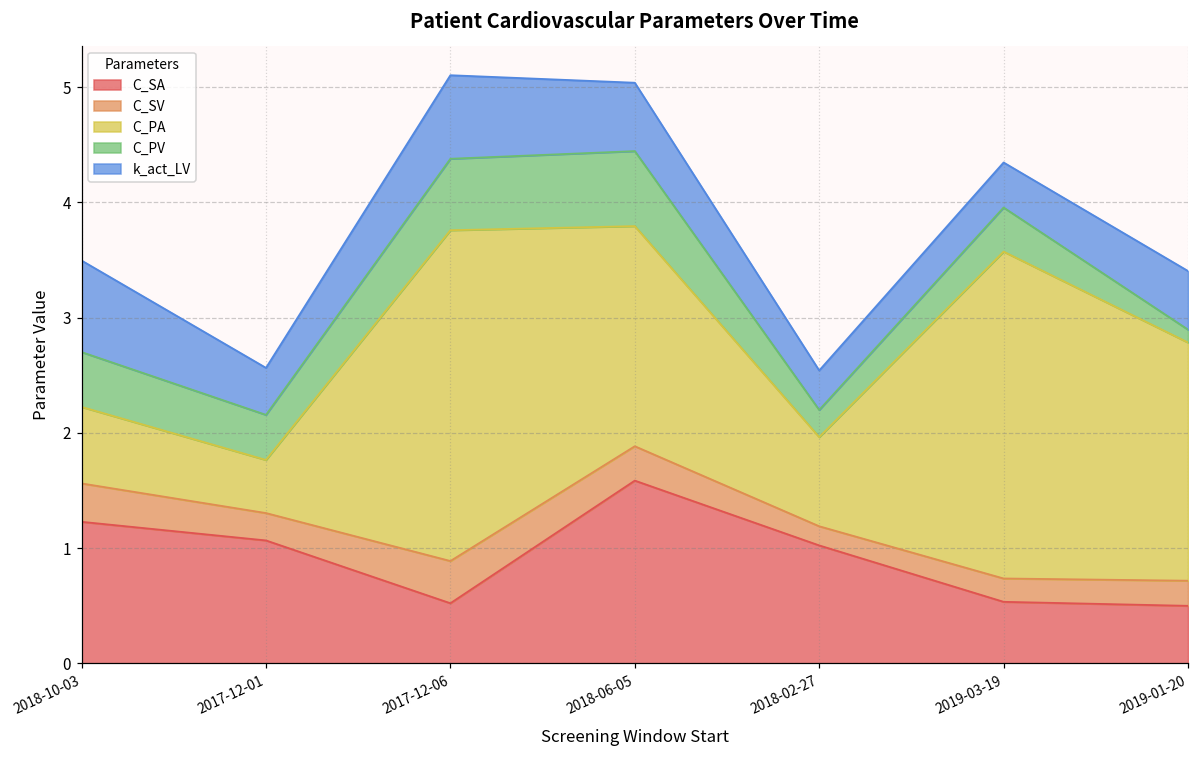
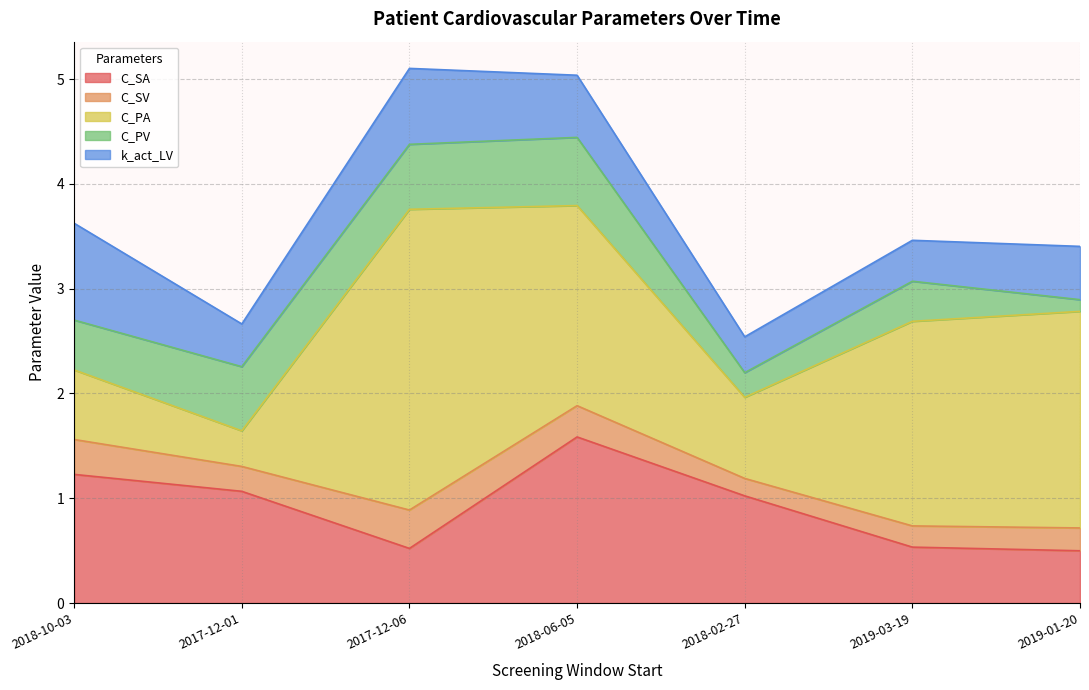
  {
    "C_PA": {
      "2018-10-03": 0.66,
-     "2017-12-01": 0.46,
+     "2017-12-01": 0.34,
      "2017-12-06": 2.87,
      "2018-06-05": 1.91,
      "2018-02-27": 0.77,
-     "2019-03-19": 2.84,
+     "2019-03-19": 1.95,
      "2019-01-20": 2.07
    },
    "C_PV": {
      "2018-10-03": 0.48,
-     "2017-12-01": 0.39,
+     "2017-12-01": 0.61,
      "2017-12-06": 0.62,
      "2018-06-05": 0.65,
      "2018-02-27": 0.24,
      "2019-03-19": 0.38,
      "2019-01-20": 0.11
    },
    "k_act_LV": {
-     "2018-10-03": 0.79,
+     "2018-10-03": 0.92,
      "2017-12-01": 0.41,
      "2017-12-06": 0.72,
      "2018-06-05": 0.59,
      "2018-02-27": 0.34,
      "2019-03-19": 0.39,
      "2019-01-20": 0.51
    }
  }
